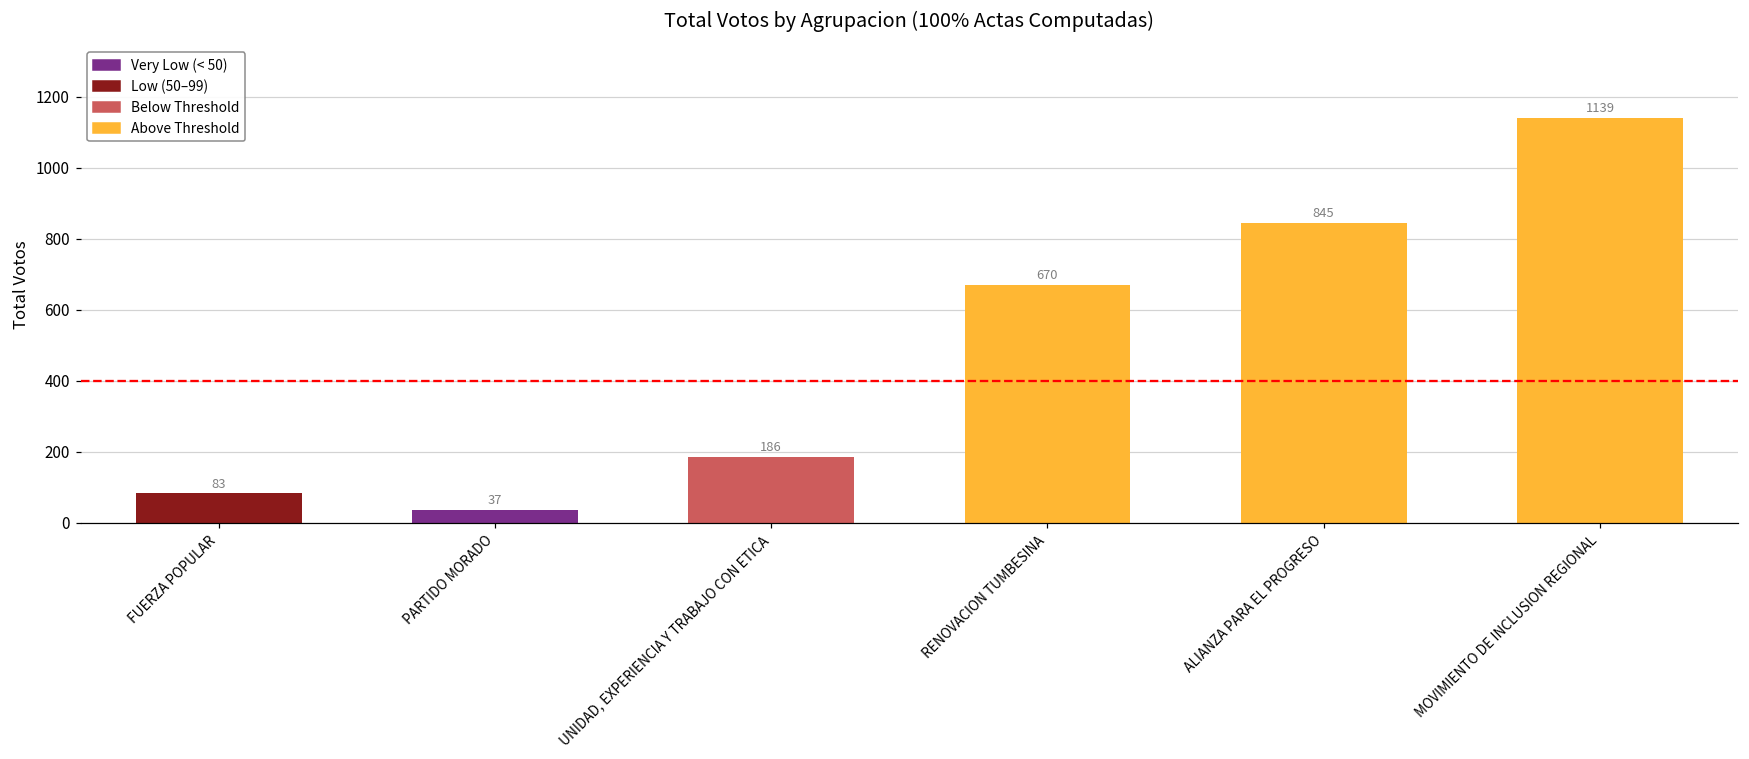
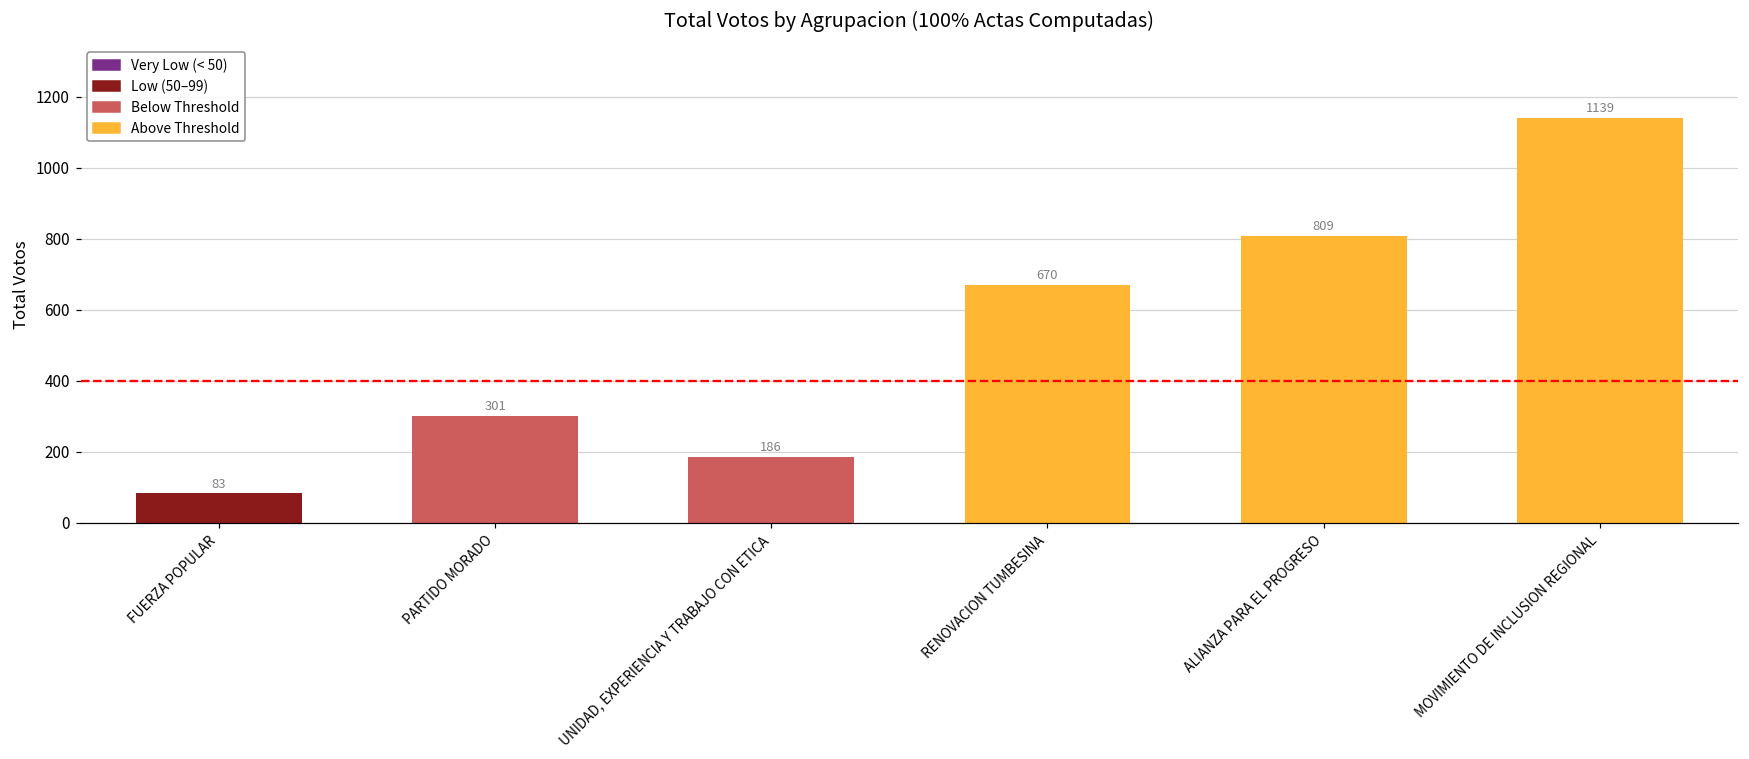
  {
    "FUERZA POPULAR": 83,
-   "PARTIDO MORADO": 37,
+   "PARTIDO MORADO": 301,
    "UNIDAD, EXPERIENCIA Y TRABAJO CON ETICA": 186,
    "RENOVACION TUMBESINA": 670,
-   "ALIANZA PARA EL PROGRESO": 845,
+   "ALIANZA PARA EL PROGRESO": 809,
    "MOVIMIENTO DE INCLUSION REGIONAL": 1139
  }
